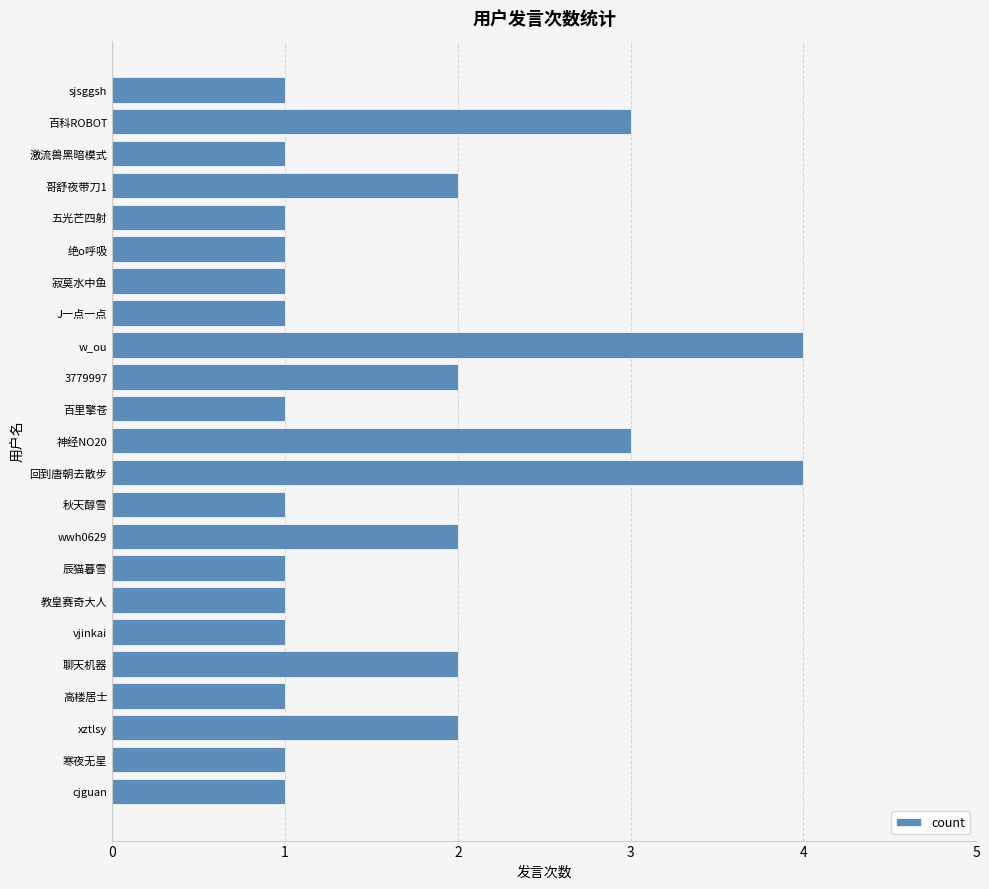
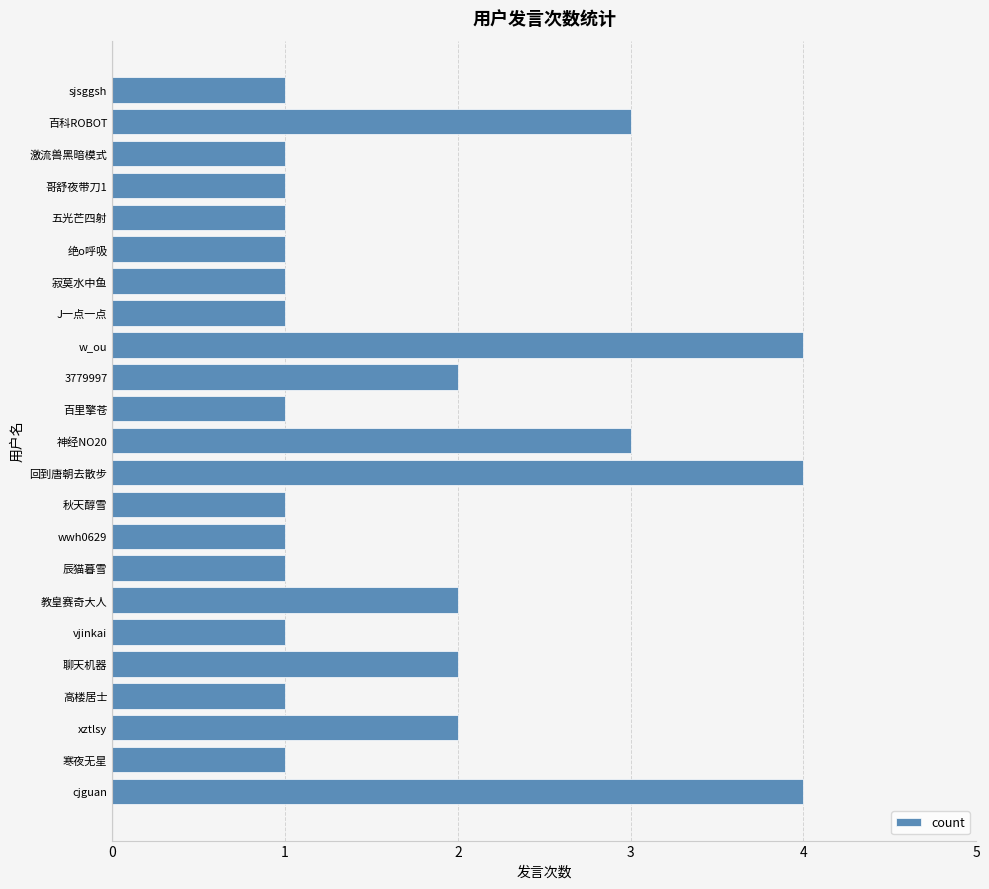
  {
    "sjsggsh": 1,
    "百科ROBOT": 3,
    "激流兽黑暗模式": 1,
-   "哥舒夜带刀1": 2,
+   "哥舒夜带刀1": 1,
    "五光芒四射": 1,
    "绝o呼吸": 1,
    "寂莫水中鱼": 1,
    "J一点一点": 1,
    "w_ou": 4,
    "3779997": 2,
    "百里擎苍": 1,
    "神经NO20": 3,
    "回到唐朝去散步": 4,
    "秋天醇雪": 1,
-   "wwh0629": 2,
+   "wwh0629": 1,
    "辰猫暮雪": 1,
-   "教皇赛奇大人": 1,
+   "教皇赛奇大人": 2,
    "vjinkai": 1,
    "聊天机器": 2,
    "高楼居士": 1,
    "xztlsy": 2,
    "寒夜无星": 1,
-   "cjguan": 1
+   "cjguan": 4
  }
